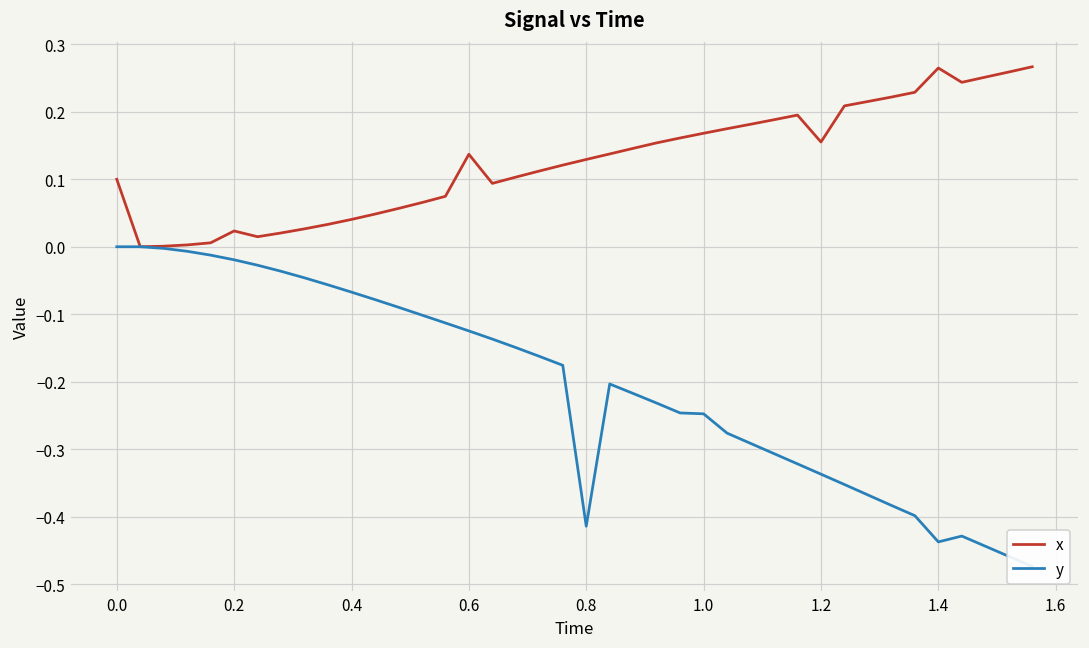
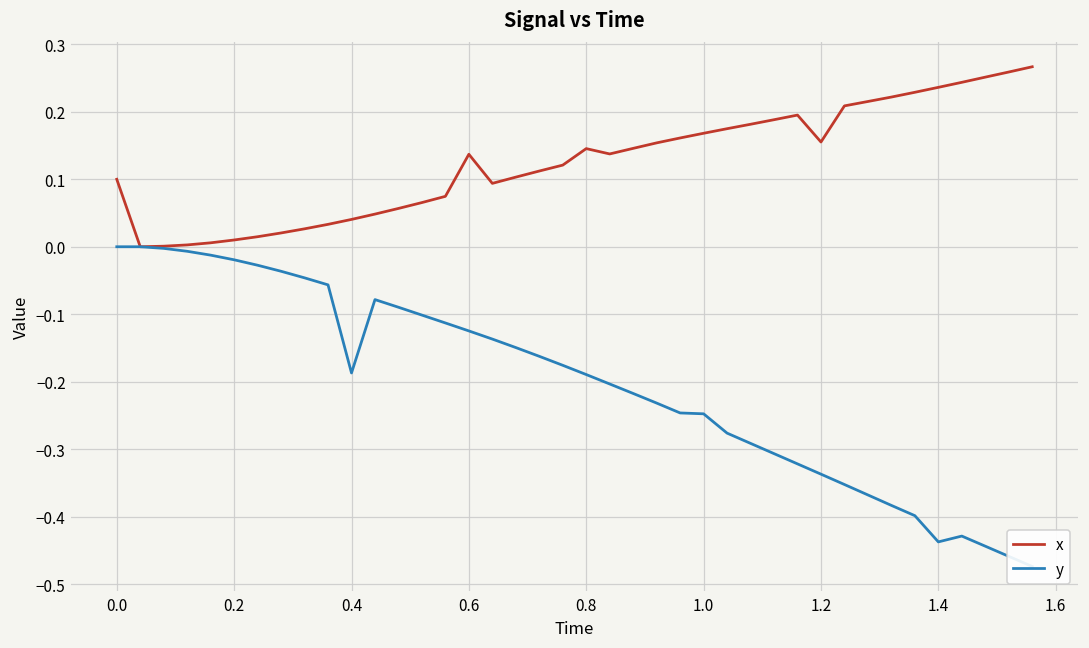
  {
    "x": {
      "0.0": 0.10,
-     "0.2": 0.02,
+     "0.2": 0.01,
      "0.4": 0.04,
      "0.6": 0.14,
-     "0.8": 0.13,
+     "0.8": 0.15,
      "1.0": 0.17,
      "1.2": 0.16,
-     "1.4": 0.26
+     "1.4": 0.24
    },
    "y": {
      "0.0": 0.00,
      "0.2": -0.02,
-     "0.4": -0.07,
+     "0.4": -0.19,
      "0.6": -0.12,
-     "0.8": -0.41,
+     "0.8": -0.19,
      "1.0": -0.25,
      "1.2": -0.34,
      "1.4": -0.44
    }
  }
